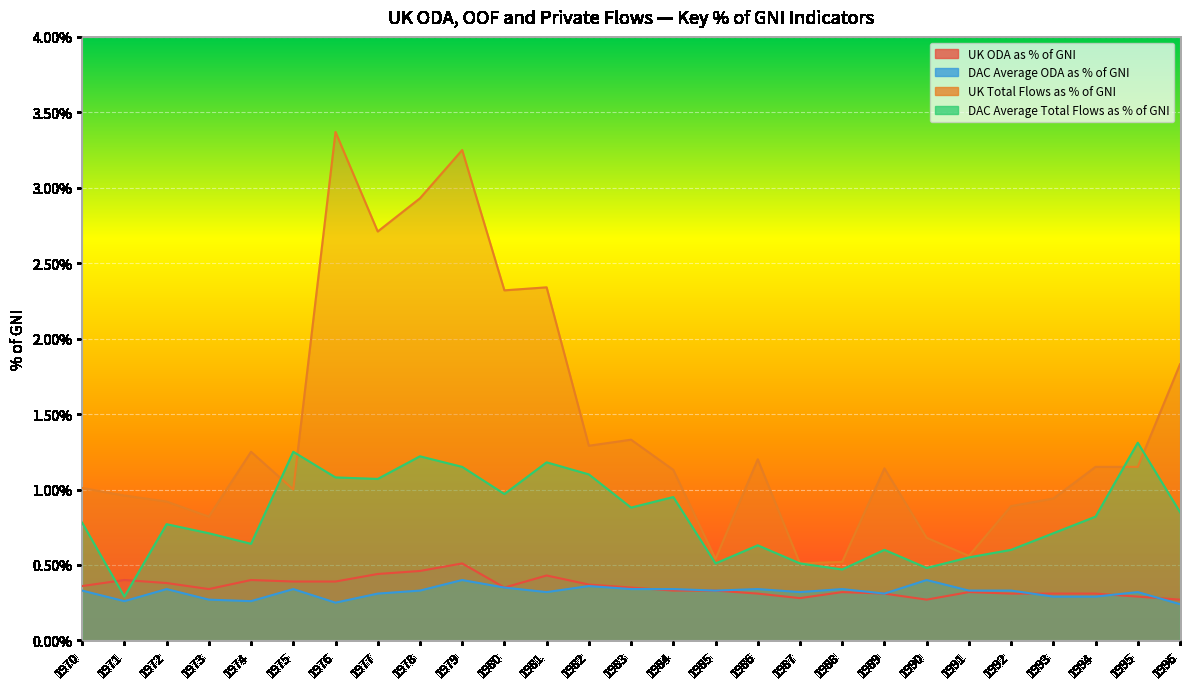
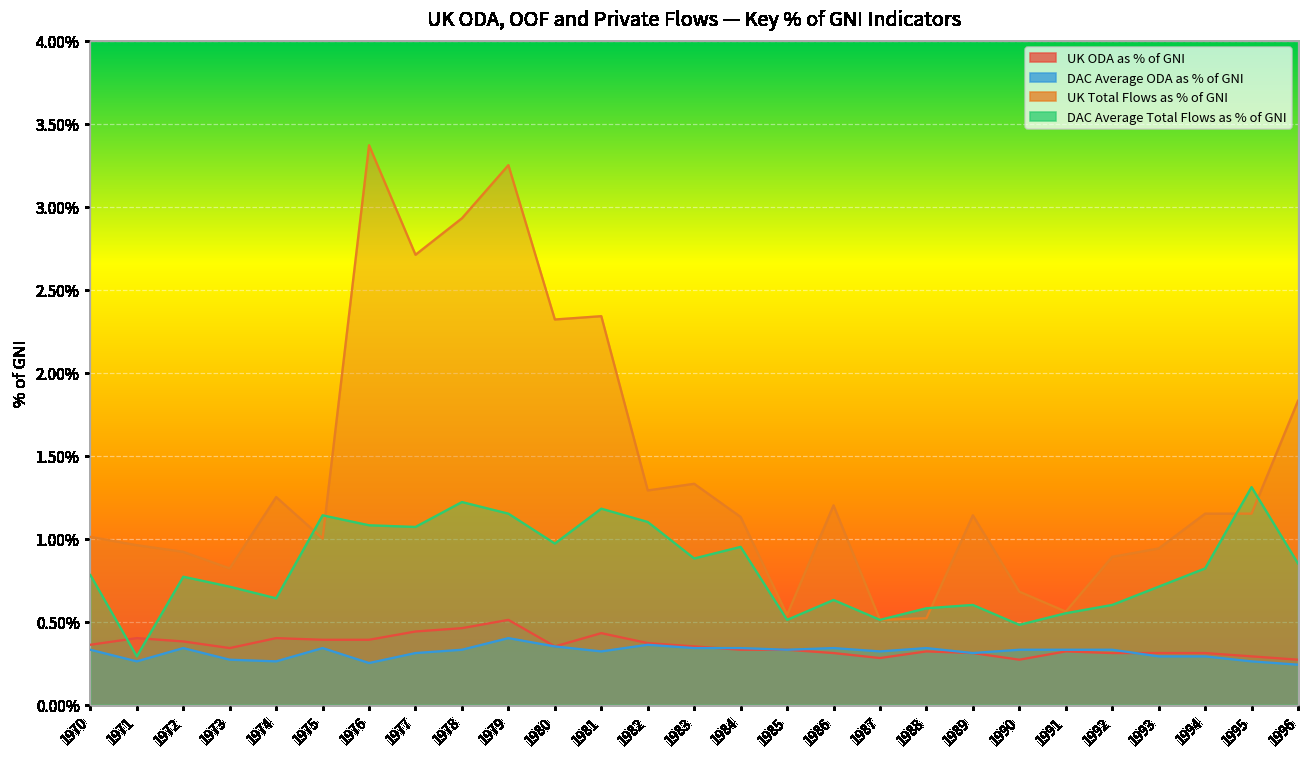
  {
    "DAC Average ODA as % of GNI": {
      "1970": "0.33%",
      "1971": "0.26%",
      "1972": "0.34%",
      "1973": "0.27%",
      "1974": "0.26%",
      "1975": "0.34%",
      "1976": "0.25%",
      "1977": "0.31%",
      "1978": "0.33%",
      "1979": "0.40%",
      "1981": "0.32%",
      "1986": "0.34%",
      "1987": "0.32%",
      "1988": "0.34%",
-     "1990": "0.40%",
+     "1990": "0.33%",
      "1992": "0.33%",
      "1993": "0.29%",
      "1994": "0.29%",
-     "1995": "0.32%",
+     "1995": "0.26%",
      "1996": "0.24%"
    },
    "DAC Average Total Flows as % of GNI": {
      "1970": "0.78%",
      "1971": "0.29%",
      "1972": "0.77%",
      "1973": "0.71%",
      "1974": "0.64%",
-     "1975": "1.25%",
+     "1975": "1.14%",
      "1976": "1.08%",
      "1977": "1.07%",
      "1978": "1.22%",
      "1979": "1.15%",
      "1980": "0.97%",
      "1981": "1.18%",
      "1982": "1.10%",
      "1983": "0.88%",
      "1984": "0.95%",
      "1985": "0.51%",
      "1986": "0.63%",
-     "1988": "0.47%",
+     "1988": "0.58%",
      "1989": "0.60%",
      "1990": "0.48%",
      "1992": "0.60%",
      "1993": "0.71%",
      "1994": "0.82%",
      "1995": "1.31%",
      "1996": "0.85%"
    }
  }
